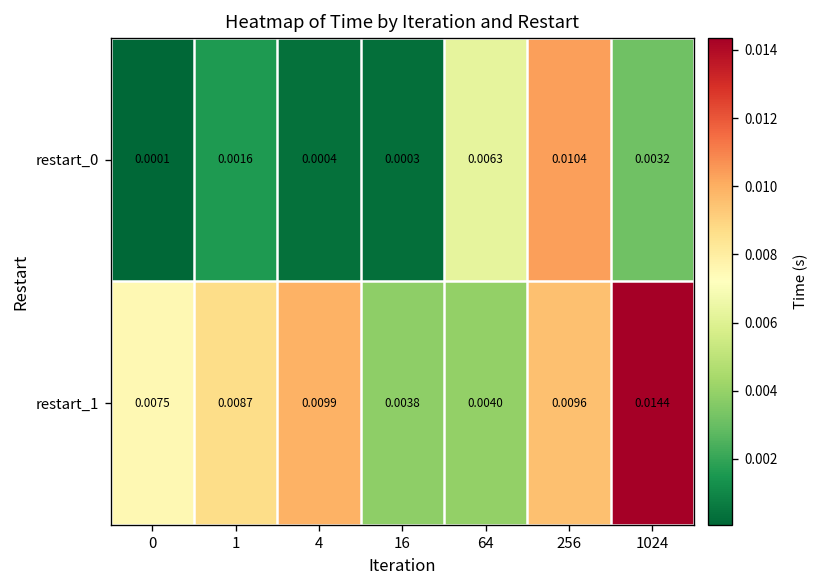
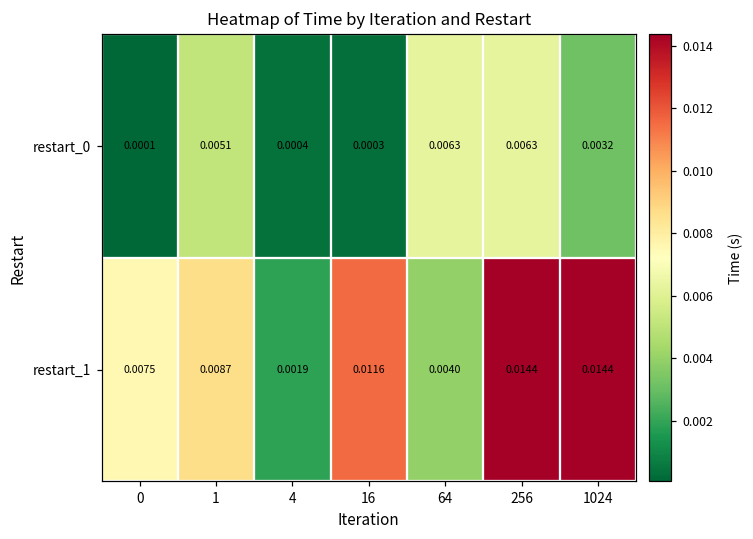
  {
    "restart_0": {
      "0": 0.0001,
-     "1": 0.0016,
+     "1": 0.0051,
      "4": 0.0004,
      "16": 0.0003,
      "64": 0.0063,
-     "256": 0.0104,
+     "256": 0.0063,
      "1024": 0.0032
    },
    "restart_1": {
      "0": 0.0075,
      "1": 0.0087,
-     "4": 0.0099,
-     "16": 0.0038,
+     "4": 0.0019,
+     "16": 0.0116,
      "64": 0.0040,
-     "256": 0.0096,
+     "256": 0.0144,
      "1024": 0.0144
    }
  }
